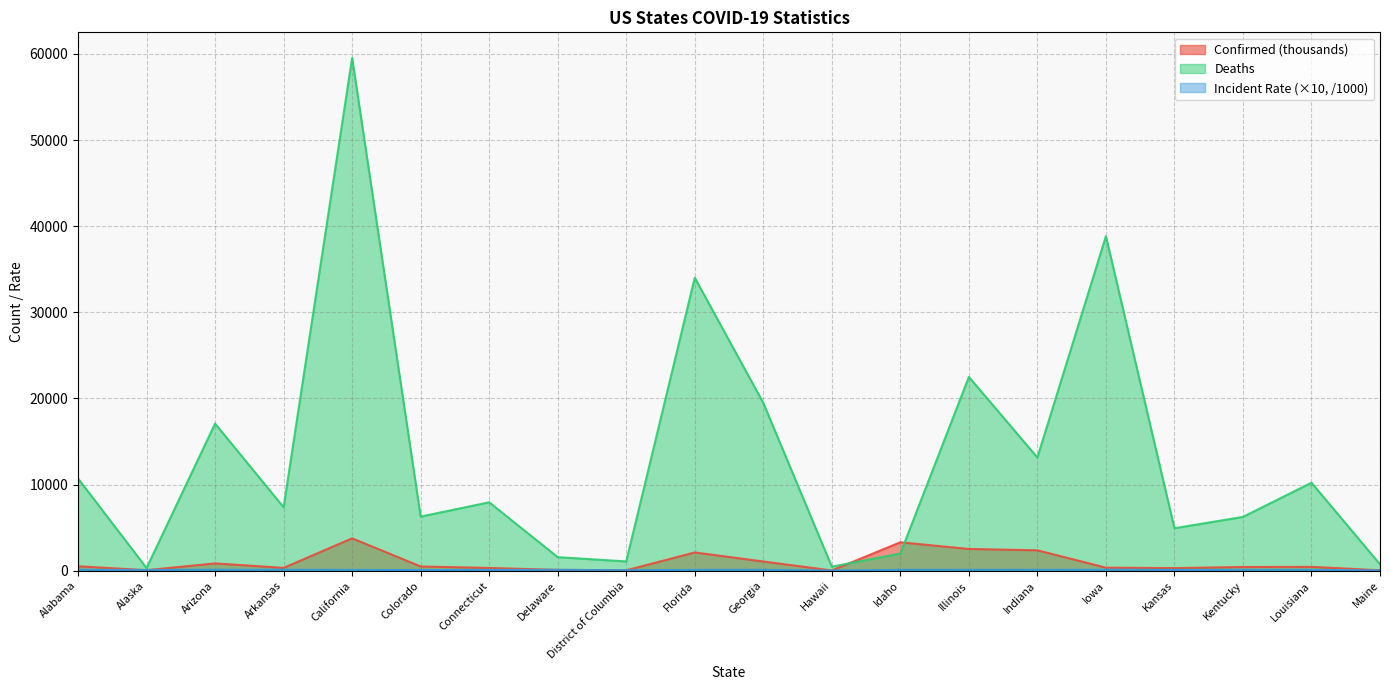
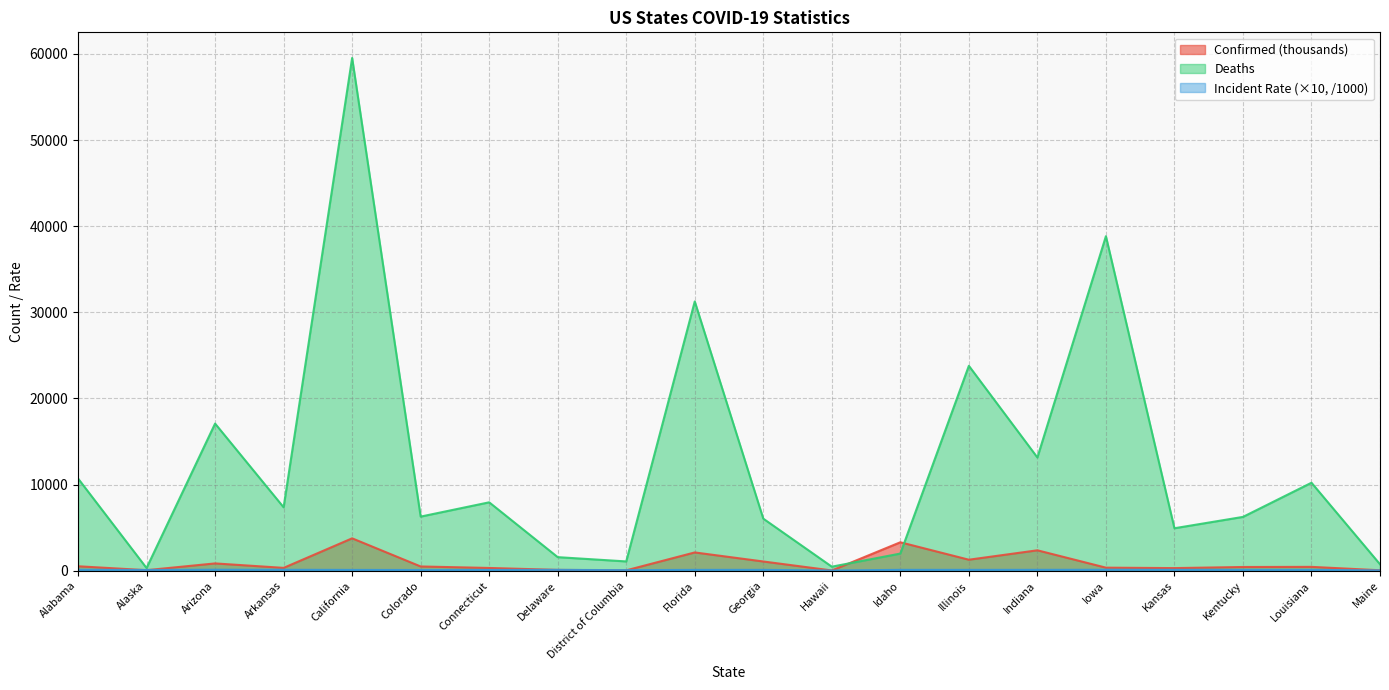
  {
    "Confirmed (thousands)": {
      "Alabama": 1000,
      "Arizona": 1000,
      "California": 4000,
      "Colorado": 0,
      "Florida": 2000,
      "Georgia": 1000,
      "Idaho": 3000,
-     "Illinois": 3000,
+     "Illinois": 1000,
      "Indiana": 2000,
      "Kentucky": 0,
      "Louisiana": 0
    },
    "Deaths": {
      "Alabama": 11000,
      "Arizona": 17000,
      "Arkansas": 7000,
      "California": 60000,
      "Colorado": 6000,
      "Connecticut": 8000,
      "Delaware": 2000,
      "District of Columbia": 1000,
-     "Florida": 34000,
-     "Georgia": 19000,
+     "Florida": 31000,
+     "Georgia": 6000,
      "Hawaii": 0,
      "Idaho": 2000,
-     "Illinois": 22000,
+     "Illinois": 24000,
      "Indiana": 13000,
      "Iowa": 39000,
      "Kansas": 5000,
      "Kentucky": 6000,
      "Louisiana": 10000,
      "Maine": 1000
    },
    "Incident Rate (×10, /1000)": {
      "Alabama": 0,
      "Arizona": 0,
      "California": 0,
      "Colorado": 0,
      "Florida": 0,
      "Georgia": 0,
      "Idaho": 0,
      "Illinois": 0,
      "Indiana": 0,
      "Kentucky": 0,
      "Louisiana": 0
    }
  }
